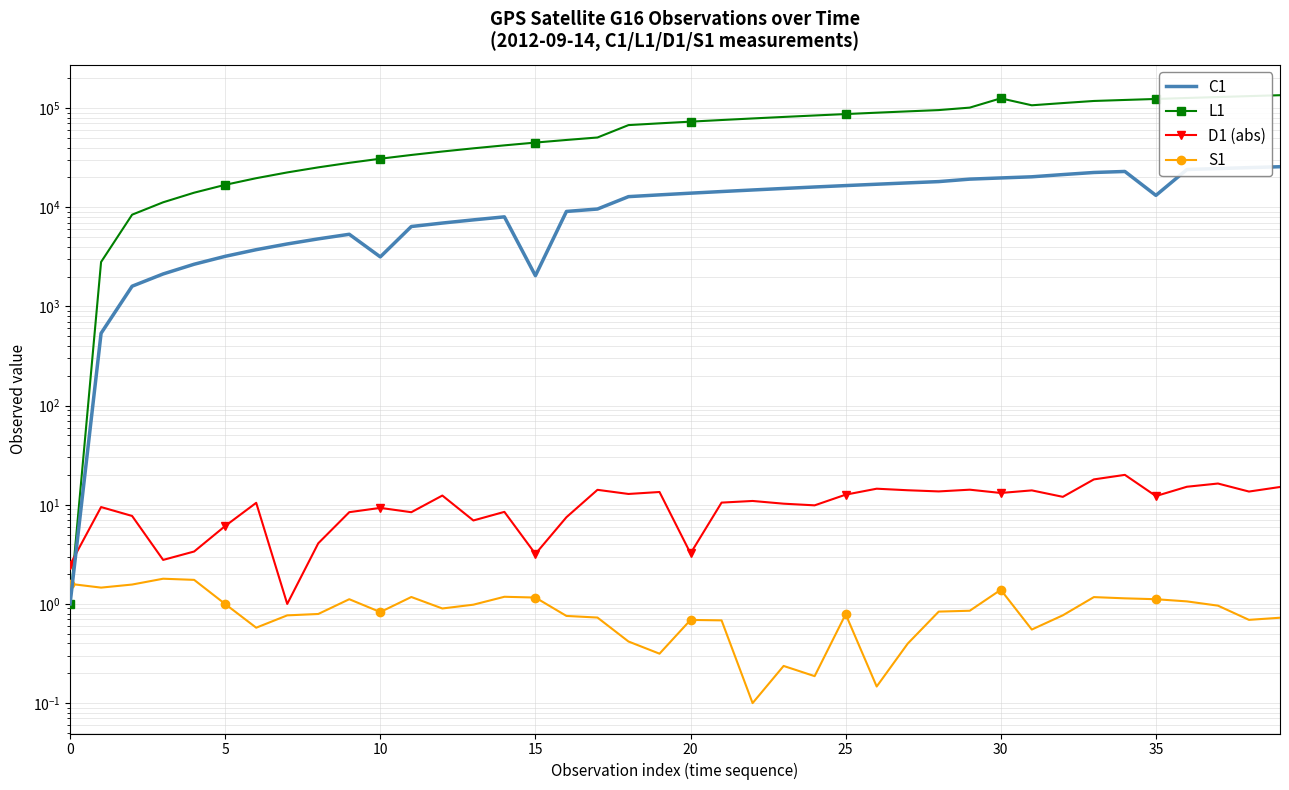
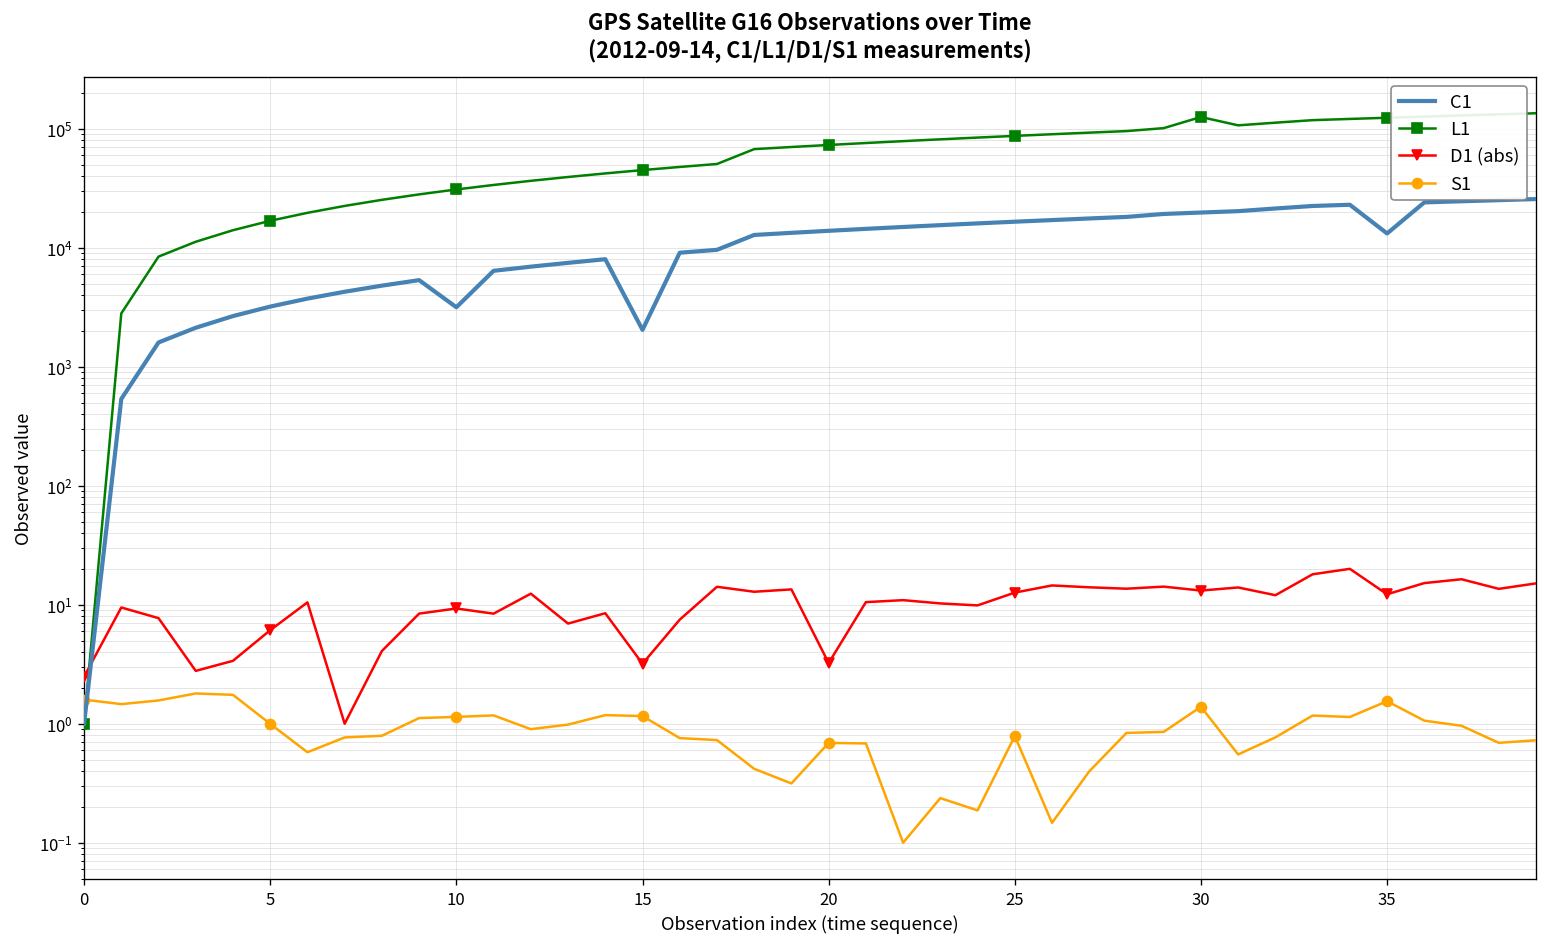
  {
    "C1": {
      "5": 3200,
      "10": 3200,
      "15": 2000,
      "20": 14000,
      "25": 17000,
      "30": 20000,
      "35": 13000
    },
    "L1": {
      "5": 17000,
      "10": 31000,
      "15": 40000,
      "20": 70000,
      "25": 90000,
      "30": 130000,
      "35": 120000
    },
    "D1 (abs)": {
      "0": 2.5,
      "5": 6,
      "10": 9,
      "15": 3.2,
      "20": 3.2,
      "25": 13,
      "30": 13,
      "35": 12
    },
    "S1": {
      "0": 1.6,
      "5": 1.0,
-     "10": 0.8,
+     "10": 1.1,
      "15": 1.2,
      "20": 0.7,
      "25": 0.8,
      "30": 1.4,
-     "35": 1.1
+     "35": 1.5
    }
  }
